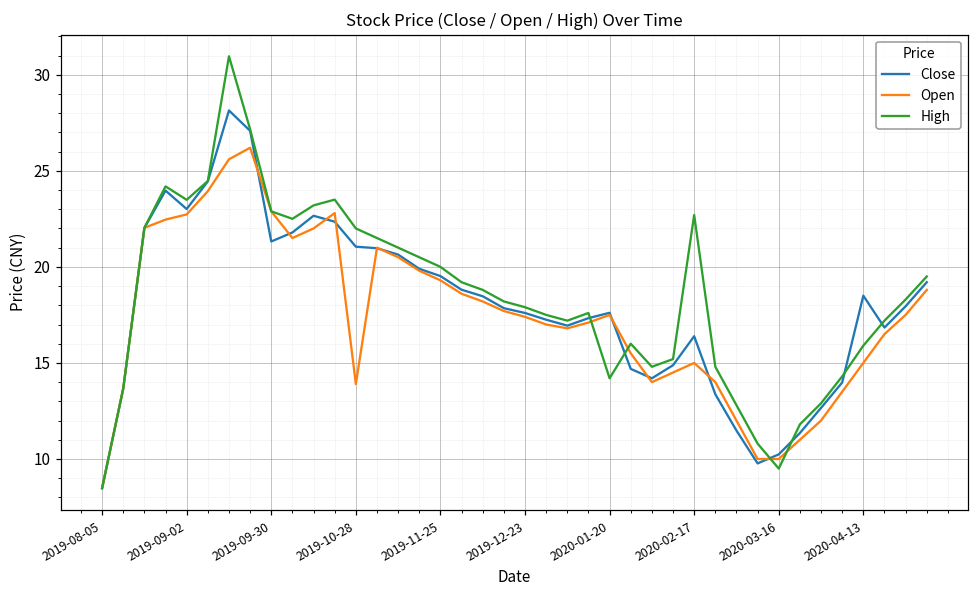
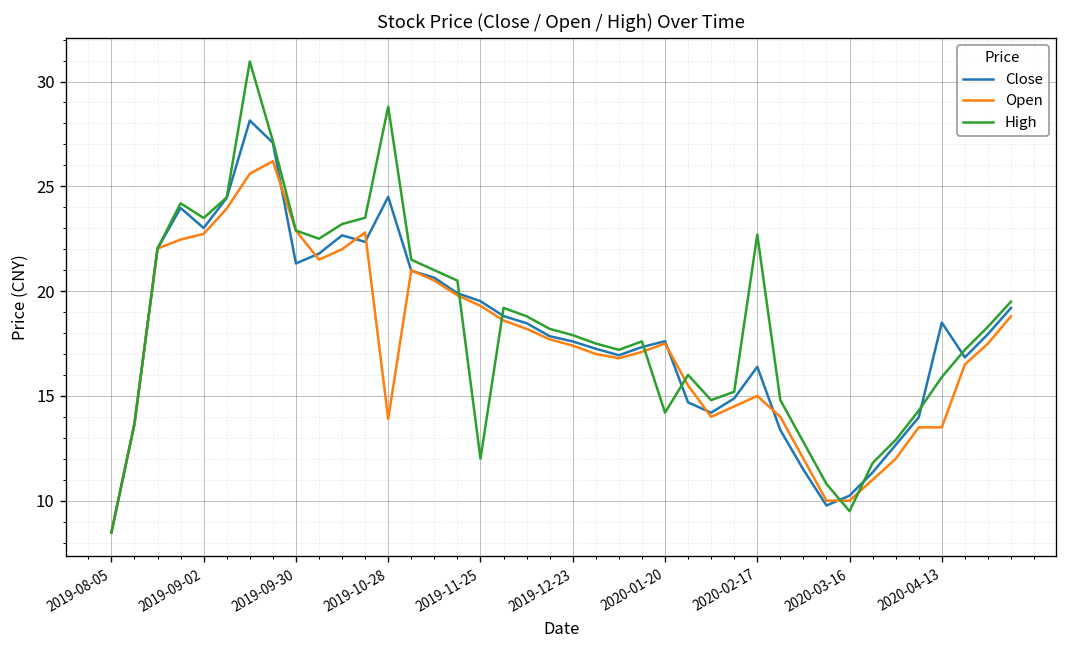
  {
    "Close": {
      "2019-09-02": 23.0,
      "2019-09-30": 21.3,
-     "2019-10-28": 21.1,
+     "2019-10-28": 24.5,
      "2019-11-25": 19.5,
      "2019-12-23": 17.6,
      "2020-02-17": 16.4,
      "2020-03-16": 10.2,
      "2020-04-13": 18.5
    },
    "Open": {
      "2019-09-02": 22.7,
      "2019-10-28": 13.9,
      "2019-11-25": 19.3,
      "2019-12-23": 17.4,
      "2020-02-17": 15.0,
      "2020-03-16": 10.0,
-     "2020-04-13": 15.0
+     "2020-04-13": 13.5
    },
    "High": {
      "2019-09-02": 23.5,
-     "2019-10-28": 22.0,
-     "2019-11-25": 20,
+     "2019-10-28": 28.8,
+     "2019-11-25": 12,
      "2019-12-23": 17.9,
      "2020-01-20": 14.2,
      "2020-02-17": 22.7,
      "2020-03-16": 9.5,
      "2020-04-13": 15.9
    }
  }
